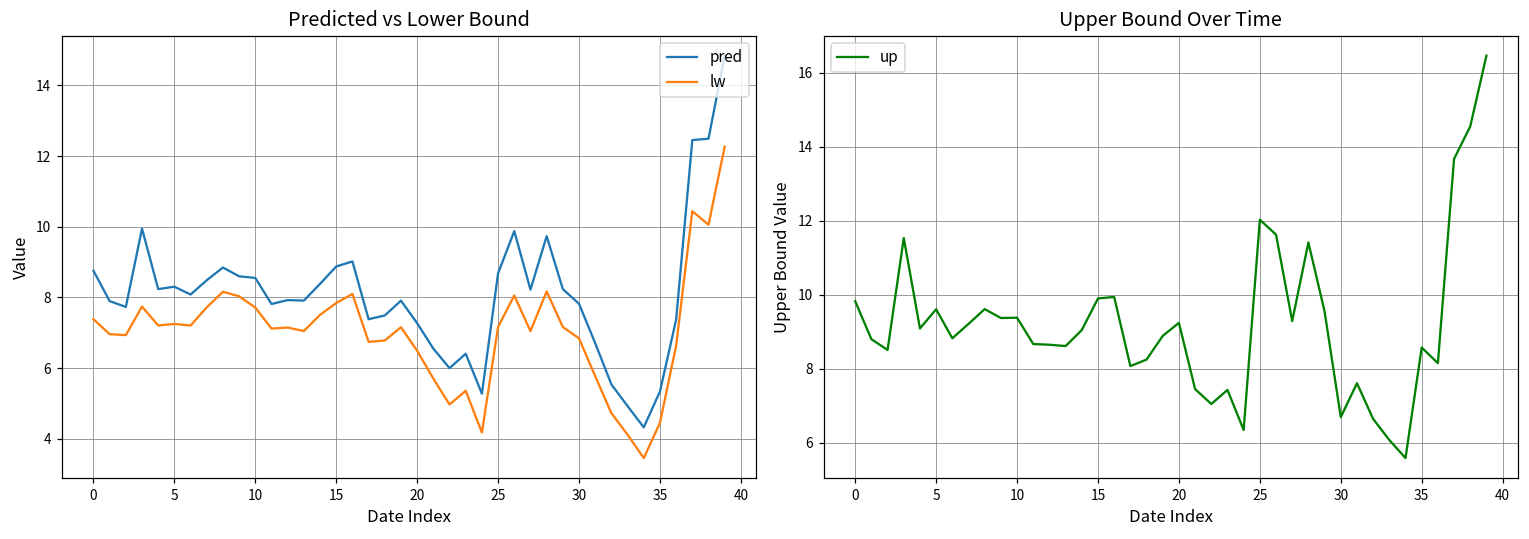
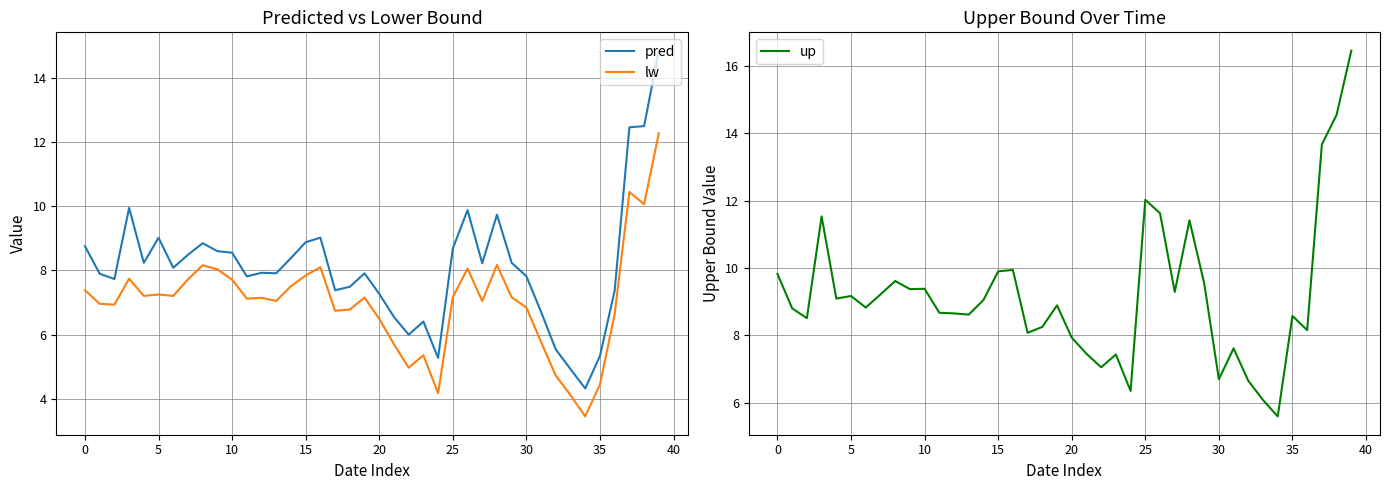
  {
    "Predicted vs Lower Bound": {
      "pred": {
        "0": 8.8,
-       "5": 8.3,
+       "5": 9.0,
        "10": 8.6,
        "15": 8.9,
        "20": 7.3,
        "25": 8.7,
        "30": 7.8,
        "35": 5.3
      },
      "lw": {
        "0": 7.4,
        "5": 7.3,
        "10": 7.7,
        "15": 7.8,
        "20": 6.5,
        "25": 7.2,
        "30": 6.8,
        "35": 4.4
      }
    },
    "Upper Bound Over Time": {
      "0": 9.8,
-     "5": 9.6,
+     "5": 9.2,
      "10": 9.4,
      "15": 9.9,
-     "20": 9.2,
+     "20": 7.9,
      "25": 12.0,
      "30": 6.7,
      "35": 8.6
    }
  }
